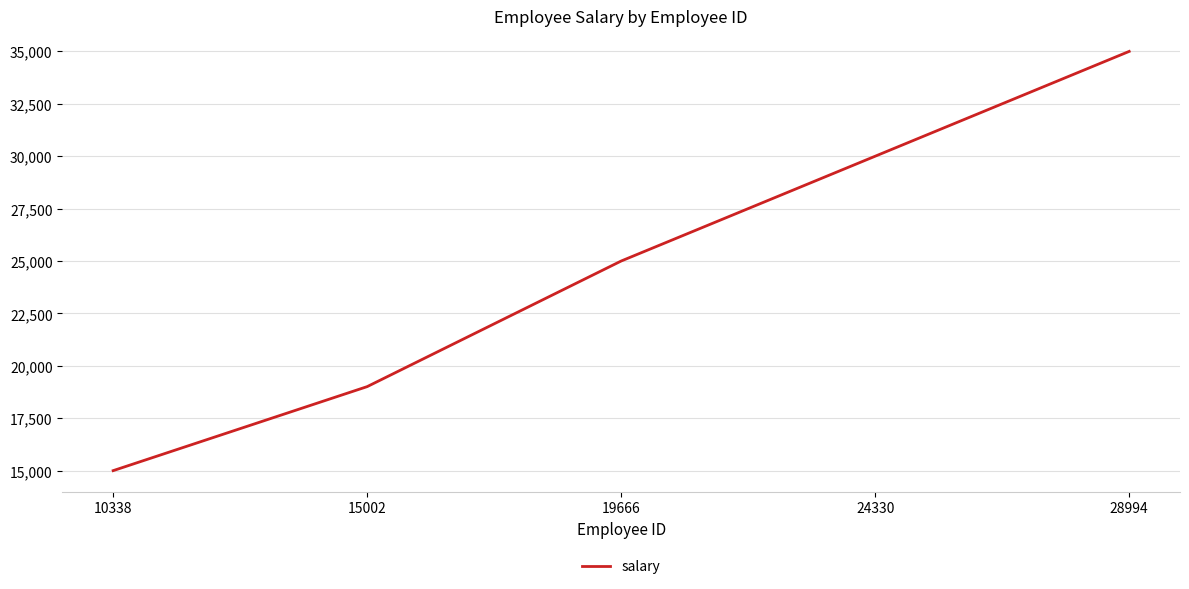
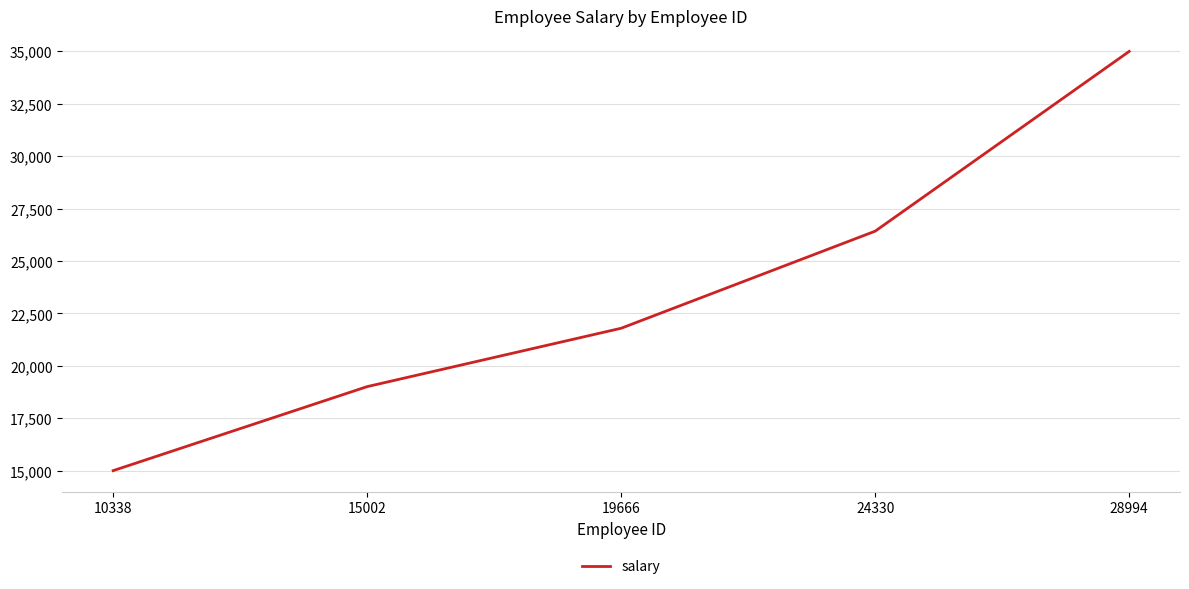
  {
    "10338": "15,000",
    "15002": "19,000",
-   "19666": "25,000",
-   "24330": "30,000",
+   "19666": "21,800",
+   "24330": "26,400",
    "28994": "35,000"
  }
